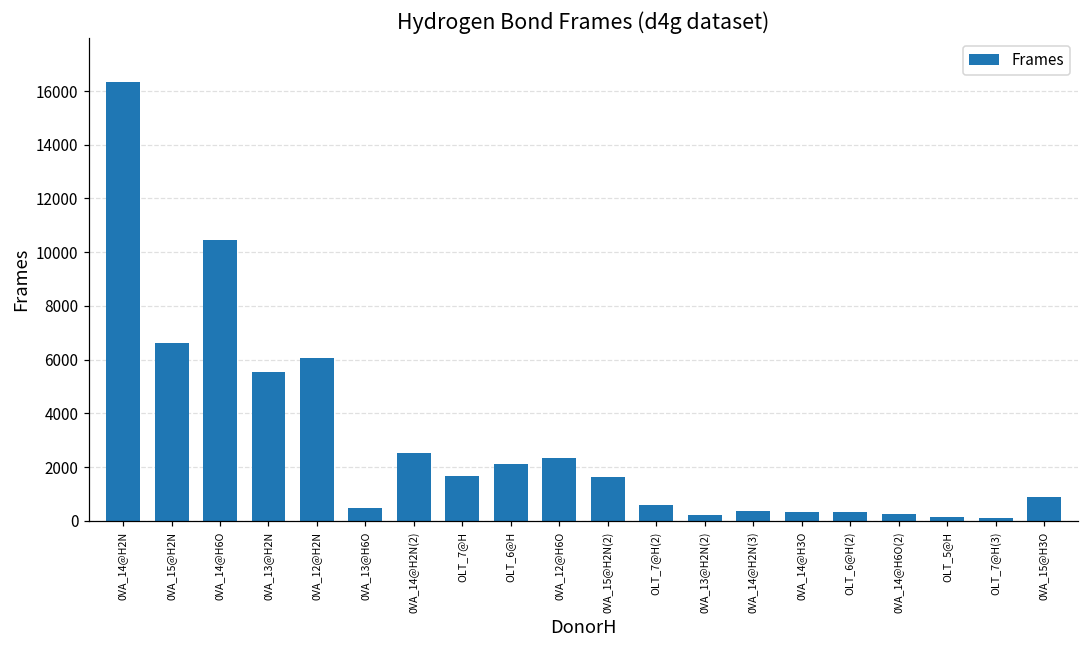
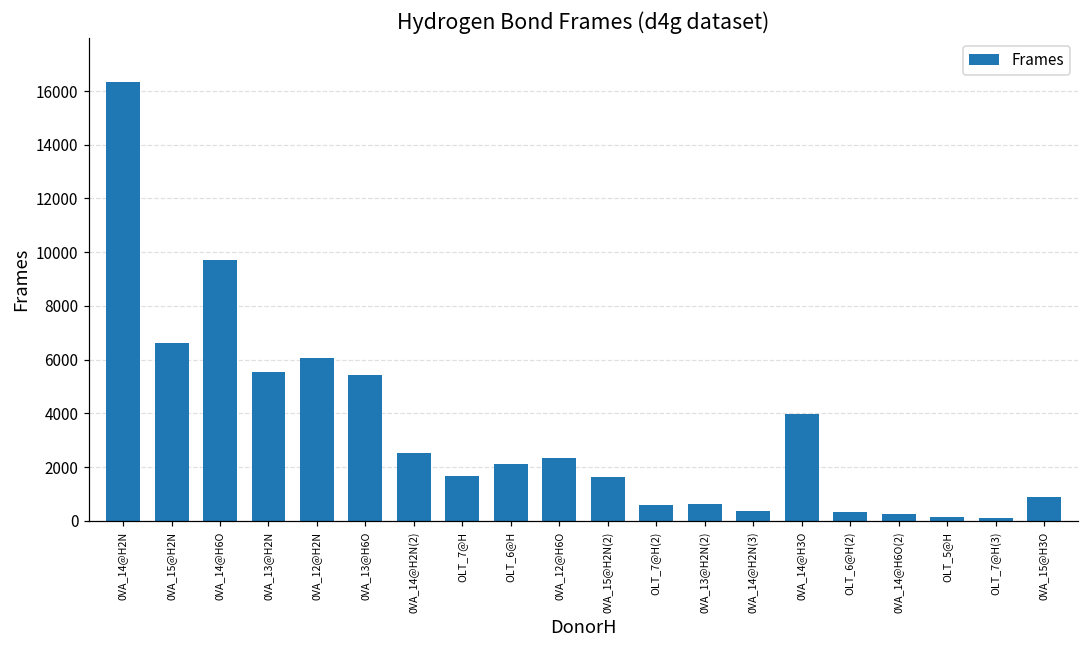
  {
    "0VA_14@H2N": 16300,
    "0VA_15@H2N": 6600,
-   "0VA_14@H6O": 10400,
+   "0VA_14@H6O": 9700,
    "0VA_13@H2N": 5500,
    "0VA_12@H2N": 6100,
-   "0VA_13@H6O": 500,
+   "0VA_13@H6O": 5400,
    "0VA_14@H2N(2)": 2500,
    "OLT_7@H": 1700,
    "OLT_6@H": 2100,
    "0VA_12@H6O": 2300,
    "0VA_15@H2N(2)": 1600,
    "OLT_7@H(2)": 600,
-   "0VA_13@H2N(2)": 200,
+   "0VA_13@H2N(2)": 600,
    "0VA_14@H2N(3)": 400,
-   "0VA_14@H3O": 300,
+   "0VA_14@H3O": 4000,
    "OLT_6@H(2)": 300,
    "0VA_14@H6O(2)": 300,
    "OLT_5@H": 100,
    "0VA_15@H3O": 900
  }
